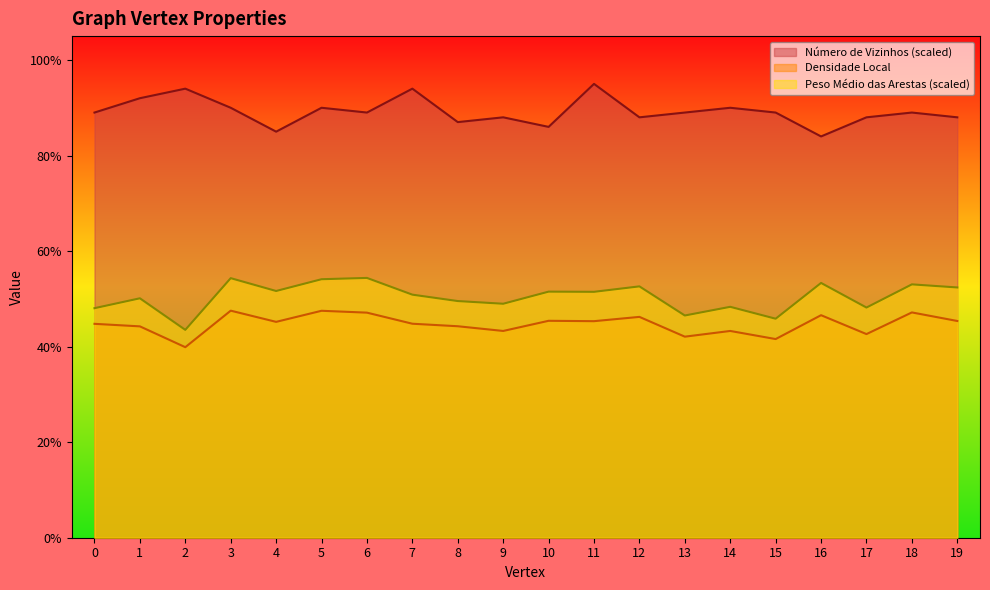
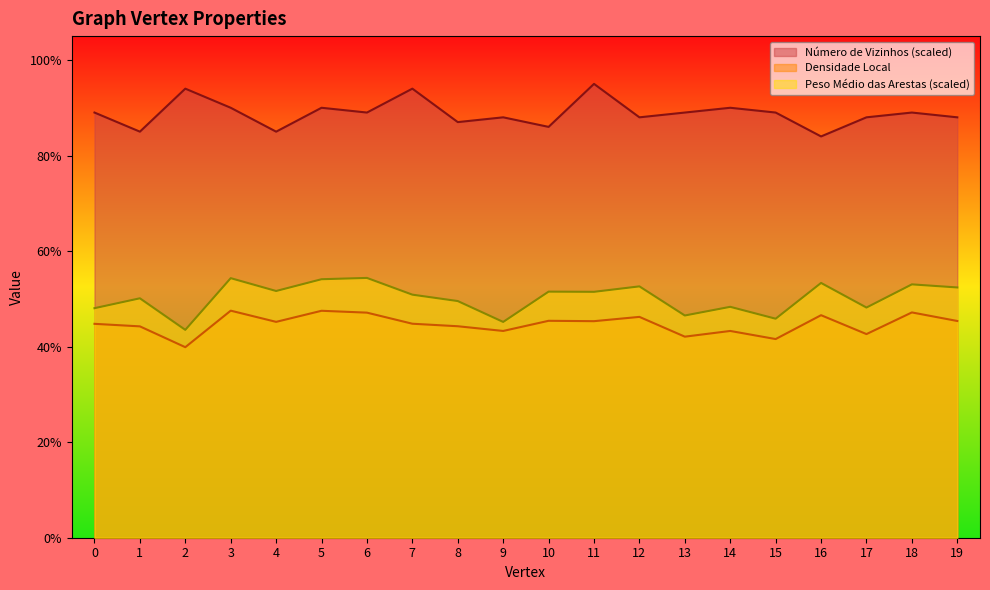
  {
    "Número de Vizinhos (scaled)": {
      "0": "89%",
-     "1": "92%",
+     "1": "85%",
      "2": "94%",
      "3": "90%",
      "4": "85%",
      "5": "90%",
      "6": "89%",
      "7": "94%",
      "8": "87%",
      "9": "88%",
      "10": "86%",
      "11": "95%",
      "12": "88%",
      "13": "89%",
      "14": "90%",
      "15": "89%",
      "16": "84%",
      "17": "88%",
      "18": "89%",
      "19": "88%"
    },
    "Densidade Local": {
      "0": "45%",
      "1": "44%",
      "2": "40%",
      "3": "48%",
      "4": "45%",
      "5": "48%",
      "6": "47%",
      "7": "45%",
      "8": "44%",
      "9": "43%",
      "10": "45%",
      "11": "45%",
      "12": "46%",
      "13": "42%",
      "14": "43%",
      "15": "42%",
      "16": "47%",
      "17": "43%",
      "18": "47%",
      "19": "45%"
    },
    "Peso Médio das Arestas (scaled)": {
      "0": "48%",
      "1": "50%",
      "2": "44%",
      "3": "54%",
      "4": "52%",
      "5": "54%",
      "6": "54%",
      "7": "51%",
      "8": "50%",
-     "9": "49%",
+     "9": "45%",
      "10": "52%",
      "11": "51%",
      "12": "53%",
      "13": "47%",
      "14": "48%",
      "15": "46%",
      "16": "53%",
      "17": "48%",
      "18": "53%",
      "19": "52%"
    }
  }
